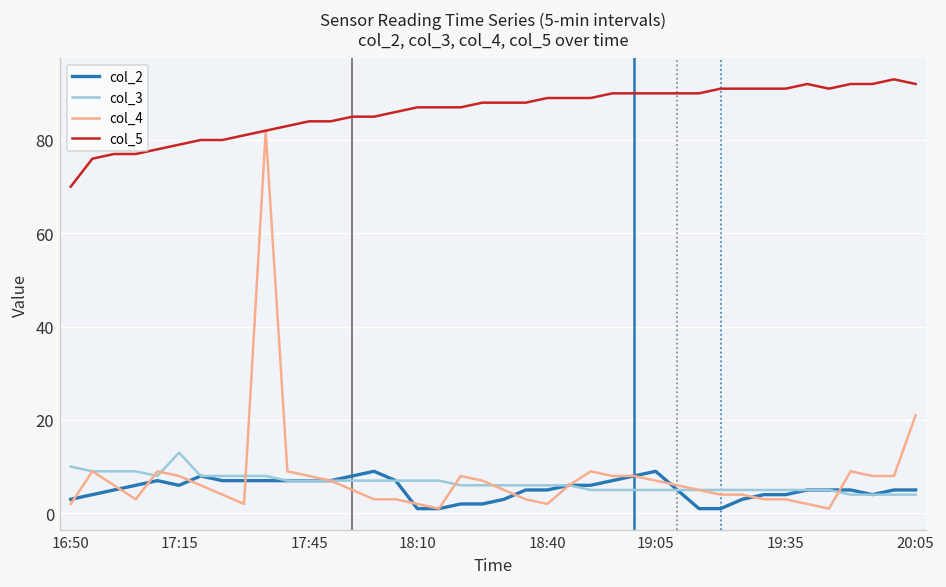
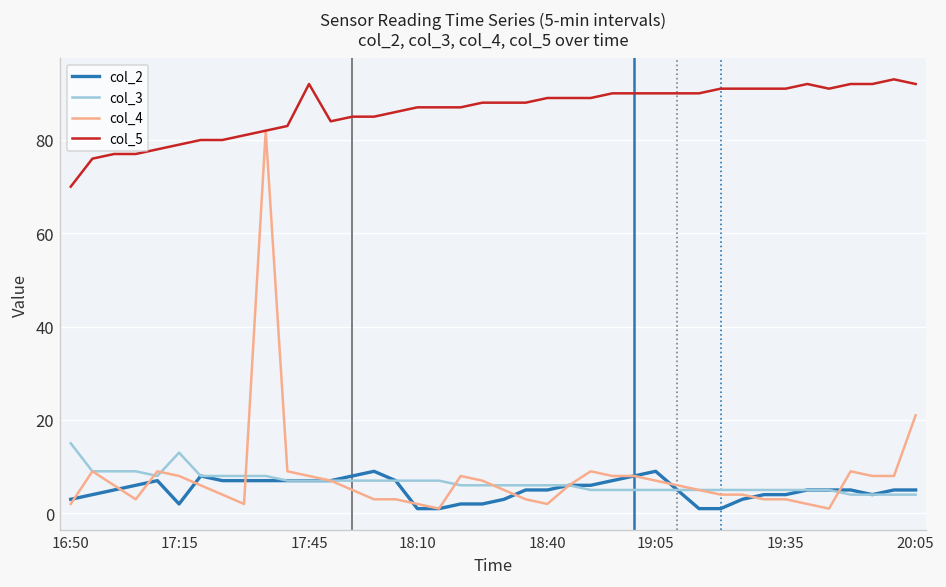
  {
    "col_2": {
      "16:50": 3,
-     "17:15": 6,
+     "17:15": 2,
      "18:10": 1,
      "18:40": 5,
      "19:05": 9,
      "19:35": 4,
      "20:05": 5
    },
    "col_3": {
-     "16:50": 10,
+     "16:50": 15,
      "17:15": 13,
      "18:10": 7,
      "18:40": 6,
      "19:05": 5,
      "19:35": 5,
      "20:05": 4
    },
    "col_4": {
      "16:50": 2,
      "17:15": 8,
      "17:45": 8,
      "18:10": 2,
      "18:40": 2,
      "19:05": 7,
      "19:35": 3,
      "20:05": 21
    },
    "col_5": {
      "16:50": 70,
      "17:15": 79,
-     "17:45": 84,
+     "17:45": 92,
      "18:10": 87,
      "18:40": 89,
      "19:05": 90,
      "19:35": 91,
      "20:05": 92
    }
  }
